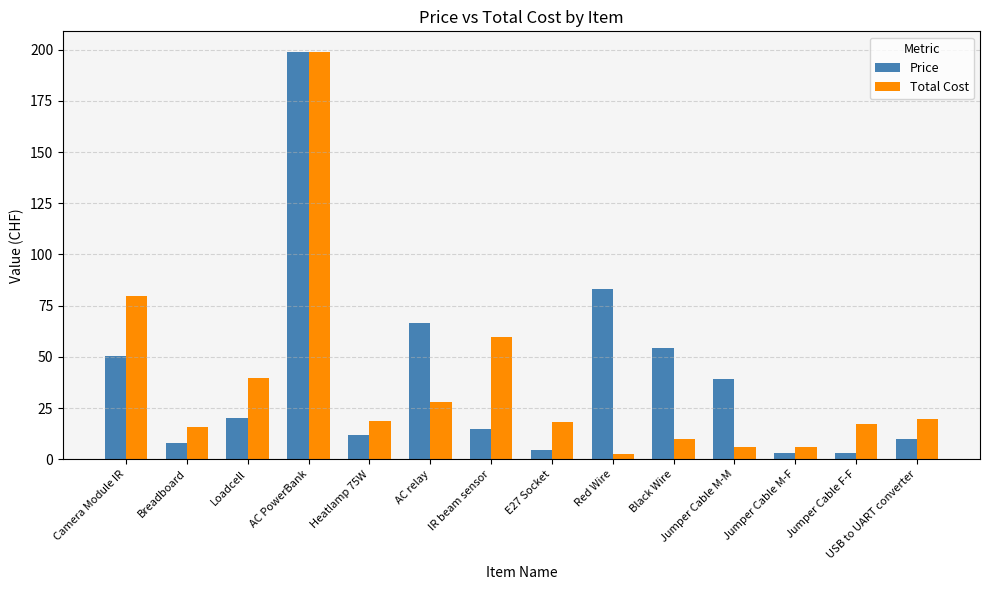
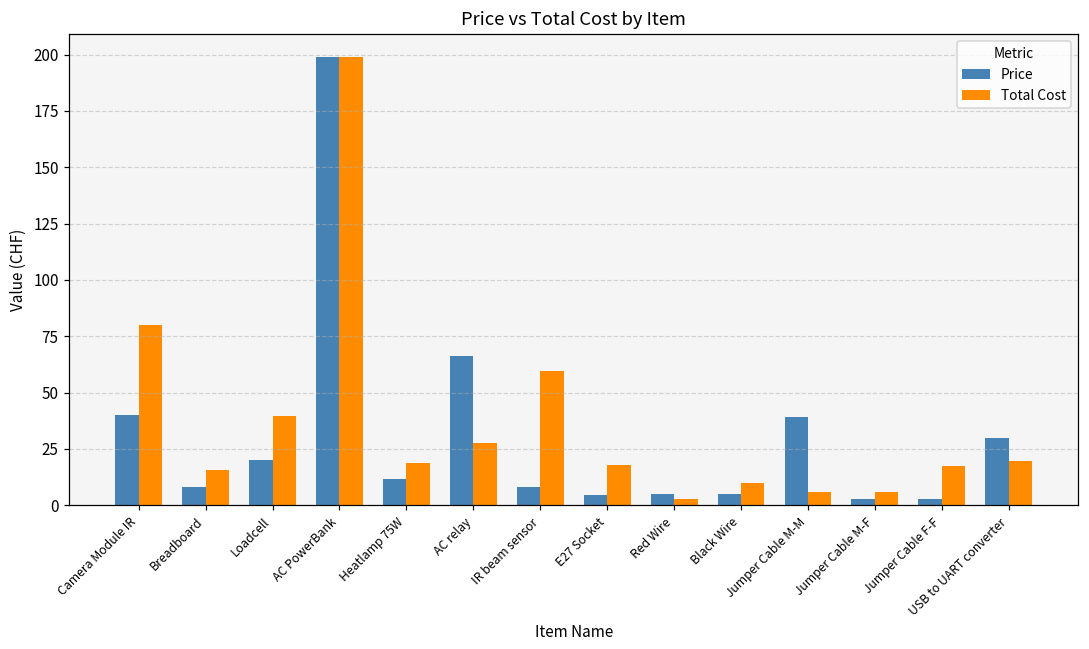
  {
    "Price": {
-     "Camera Module IR": 50,
+     "Camera Module IR": 40,
      "Breadboard": 8,
      "Loadcell": 20,
      "AC PowerBank": 199,
      "Heatlamp 75W": 12,
      "AC relay": 66,
-     "IR beam sensor": 15,
+     "IR beam sensor": 8,
      "E27 Socket": 5,
-     "Red Wire": 83,
-     "Black Wire": 55,
+     "Red Wire": 5,
+     "Black Wire": 5,
      "Jumper Cable M-M": 39,
      "Jumper Cable M-F": 3,
      "Jumper Cable F-F": 3,
-     "USB to UART converter": 10
+     "USB to UART converter": 30
    },
    "Total Cost": {
      "Camera Module IR": 80,
      "Breadboard": 16,
      "Loadcell": 40,
      "AC PowerBank": 199,
      "Heatlamp 75W": 19,
      "AC relay": 28,
      "IR beam sensor": 60,
      "E27 Socket": 18,
      "Red Wire": 3,
      "Black Wire": 10,
      "Jumper Cable M-M": 6,
      "Jumper Cable M-F": 6,
      "Jumper Cable F-F": 17,
      "USB to UART converter": 20
    }
  }
